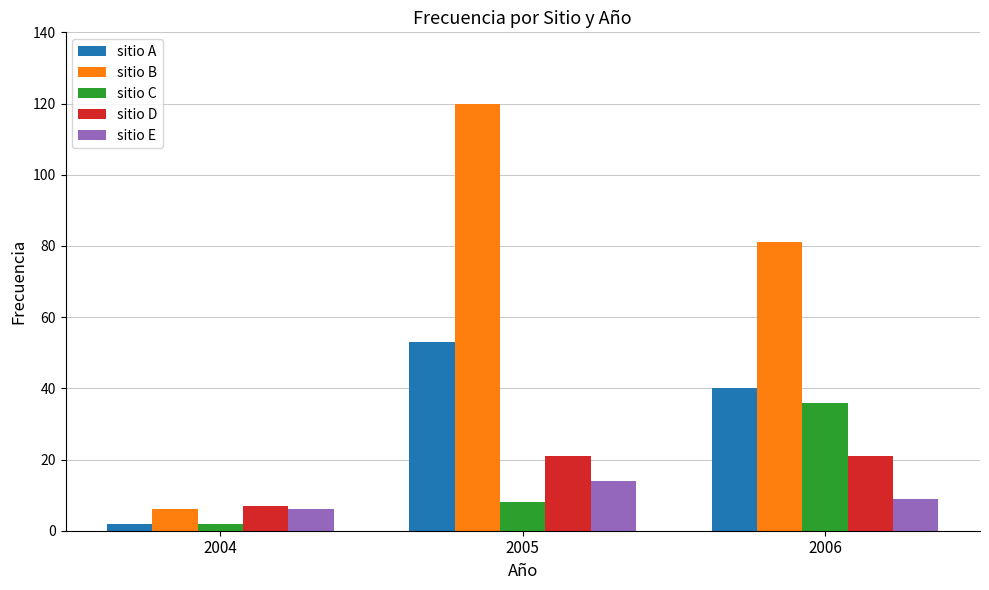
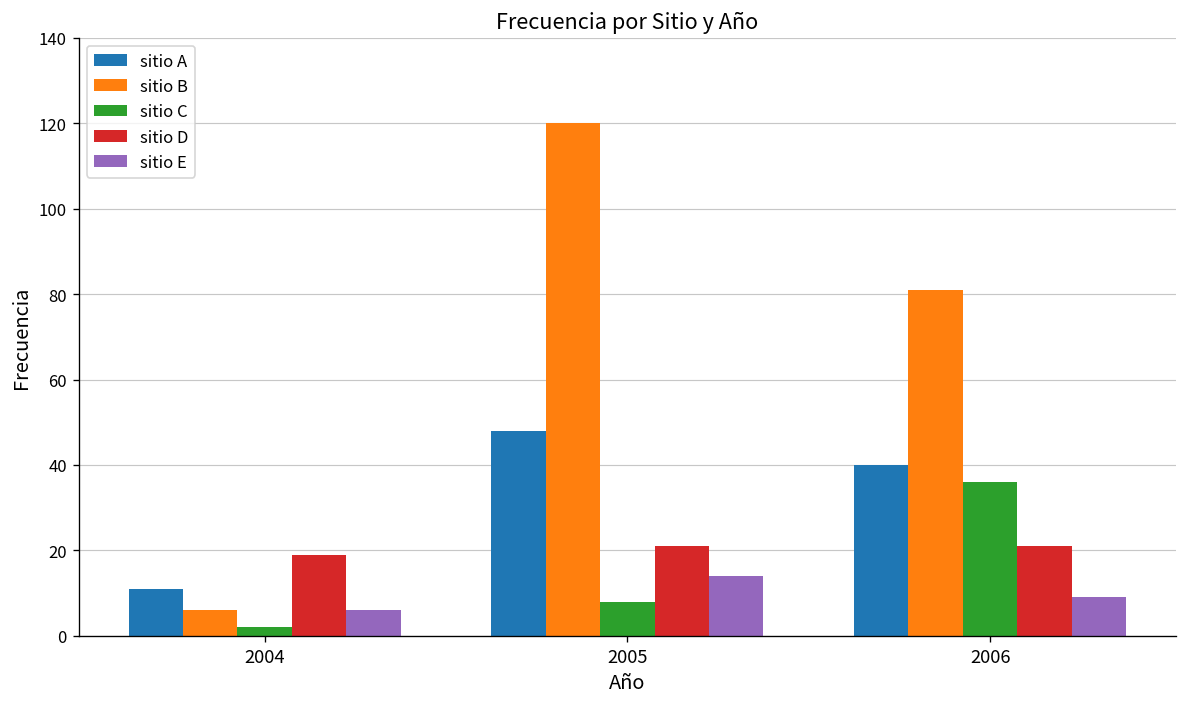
  {
    "sitio A": {
-     "2004": 2,
-     "2005": 53,
+     "2004": 11,
+     "2005": 48,
      "2006": 40
    },
    "sitio B": {
      "2004": 6,
      "2005": 120,
      "2006": 81
    },
    "sitio C": {
      "2004": 2,
      "2005": 8,
      "2006": 36
    },
    "sitio D": {
-     "2004": 7,
+     "2004": 19,
      "2005": 21,
      "2006": 21
    },
    "sitio E": {
      "2004": 6,
      "2005": 14,
      "2006": 9
    }
  }
